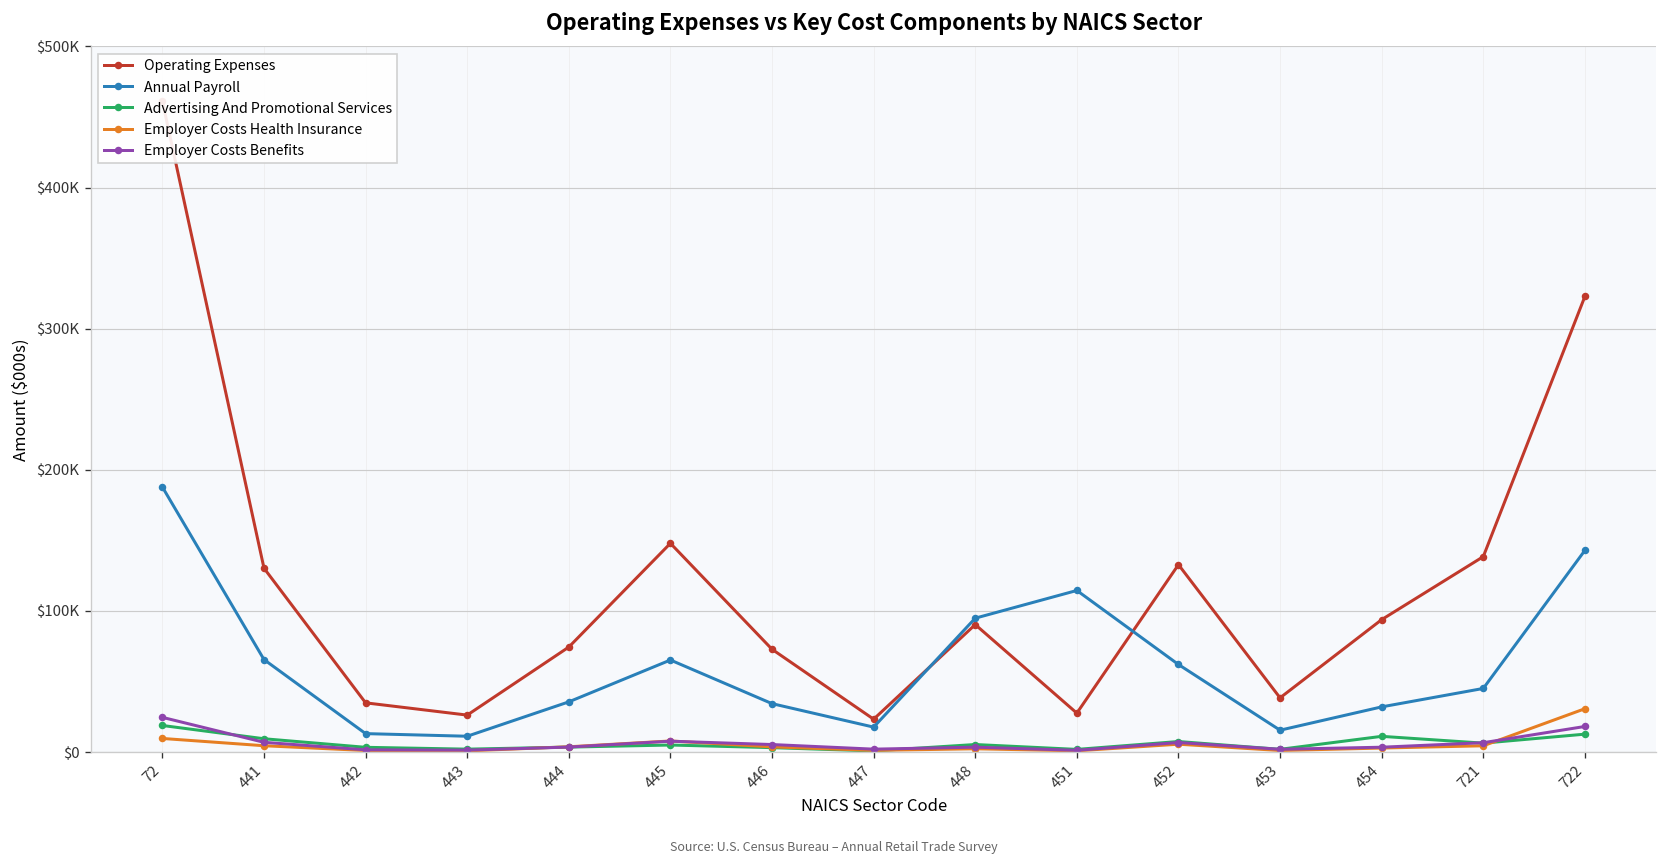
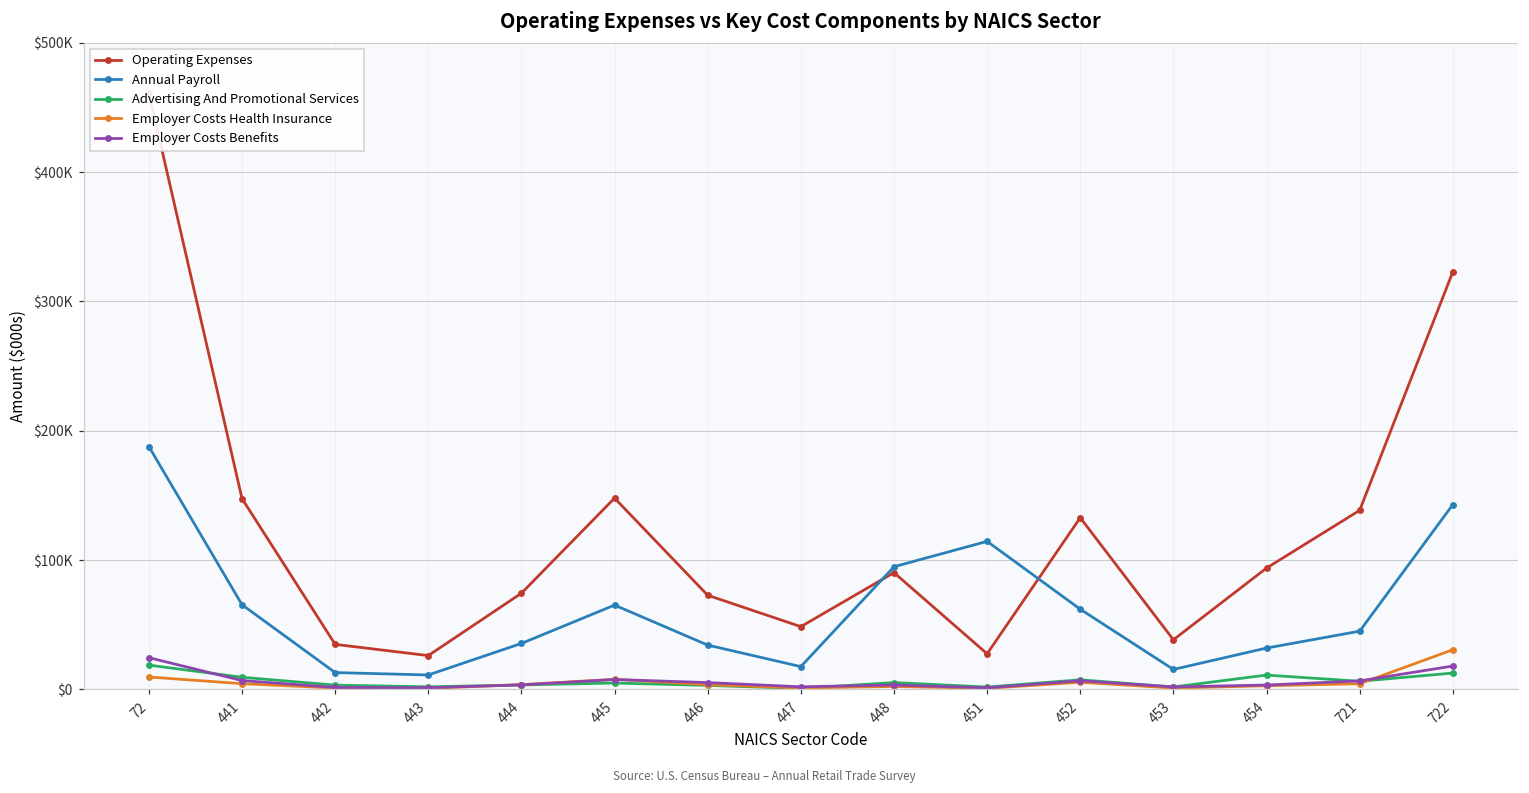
  {
    "Operating Expenses": {
-     "441": "$130000",
+     "441": "$147000",
      "442": "$35000",
      "443": "$26000",
      "444": "$74000",
      "445": "$148000",
      "446": "$73000",
-     "447": "$23000",
+     "447": "$48000",
      "448": "$90000",
      "451": "$27000",
      "452": "$133000",
      "453": "$38000",
      "454": "$94000",
      "721": "$138000",
      "722": "$323000"
    },
    "Annual Payroll": {
      "72": "$188000",
      "441": "$65000",
      "442": "$13000",
      "443": "$11000",
      "444": "$35000",
      "445": "$65000",
      "446": "$34000",
      "447": "$18000",
      "448": "$95000",
      "451": "$114000",
      "452": "$62000",
      "453": "$15000",
      "454": "$32000",
      "721": "$45000",
      "722": "$143000"
    },
    "Advertising And Promotional Services": {
      "72": "$19000",
      "441": "$9000",
      "445": "$5000",
      "454": "$11000",
      "722": "$13000"
    },
    "Employer Costs Health Insurance": {
      "72": "$9000",
      "441": "$4000",
      "722": "$31000"
    },
    "Employer Costs Benefits": {
      "72": "$24000",
      "441": "$7000",
      "722": "$18000"
    }
  }
